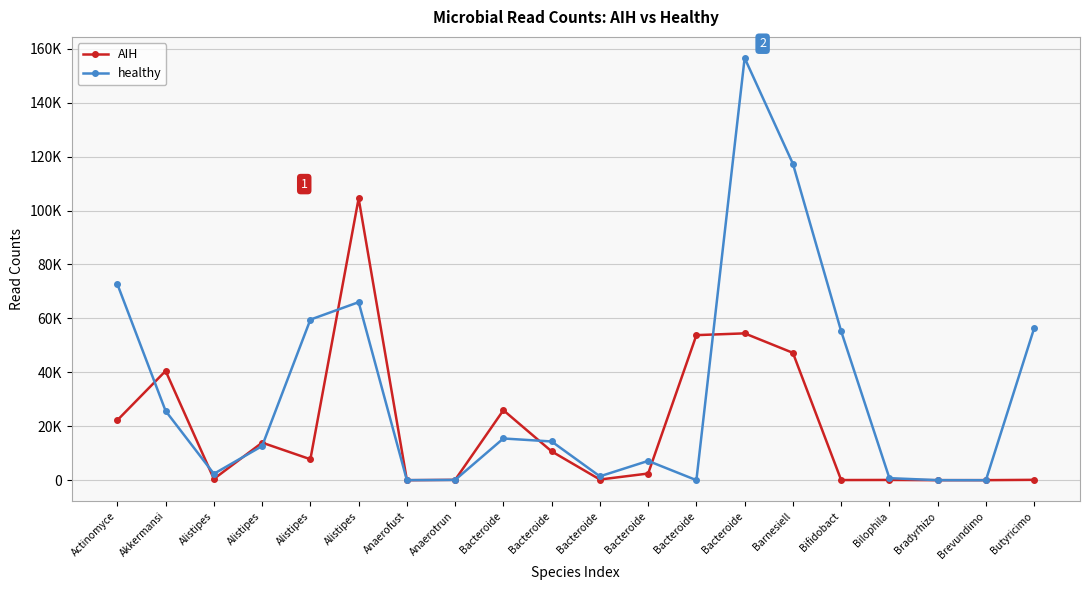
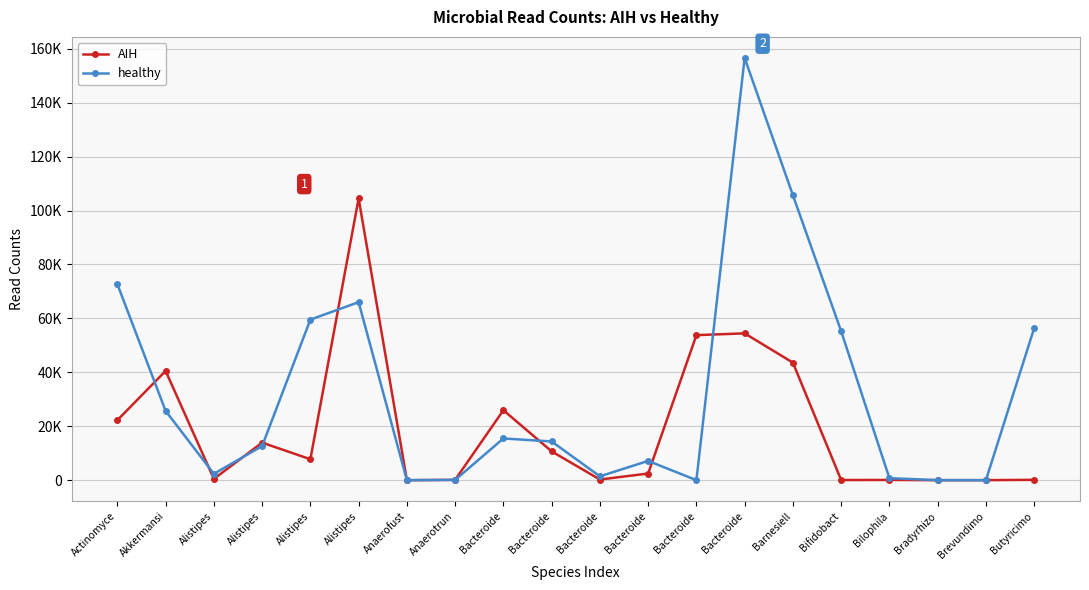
  {
    "AIH": {
      "Actinomyce": 22000,
      "Akkermansi": 41000,
-     "Barnesiell": 47000,
+     "Barnesiell": 44000,
      "Bifidobact": 0,
      "Butyricimo": 0
    },
    "healthy": {
      "Actinomyce": 73000,
      "Akkermansi": 26000,
-     "Barnesiell": 117000,
+     "Barnesiell": 106000,
      "Bifidobact": 55000,
      "Butyricimo": 56000
    }
  }
